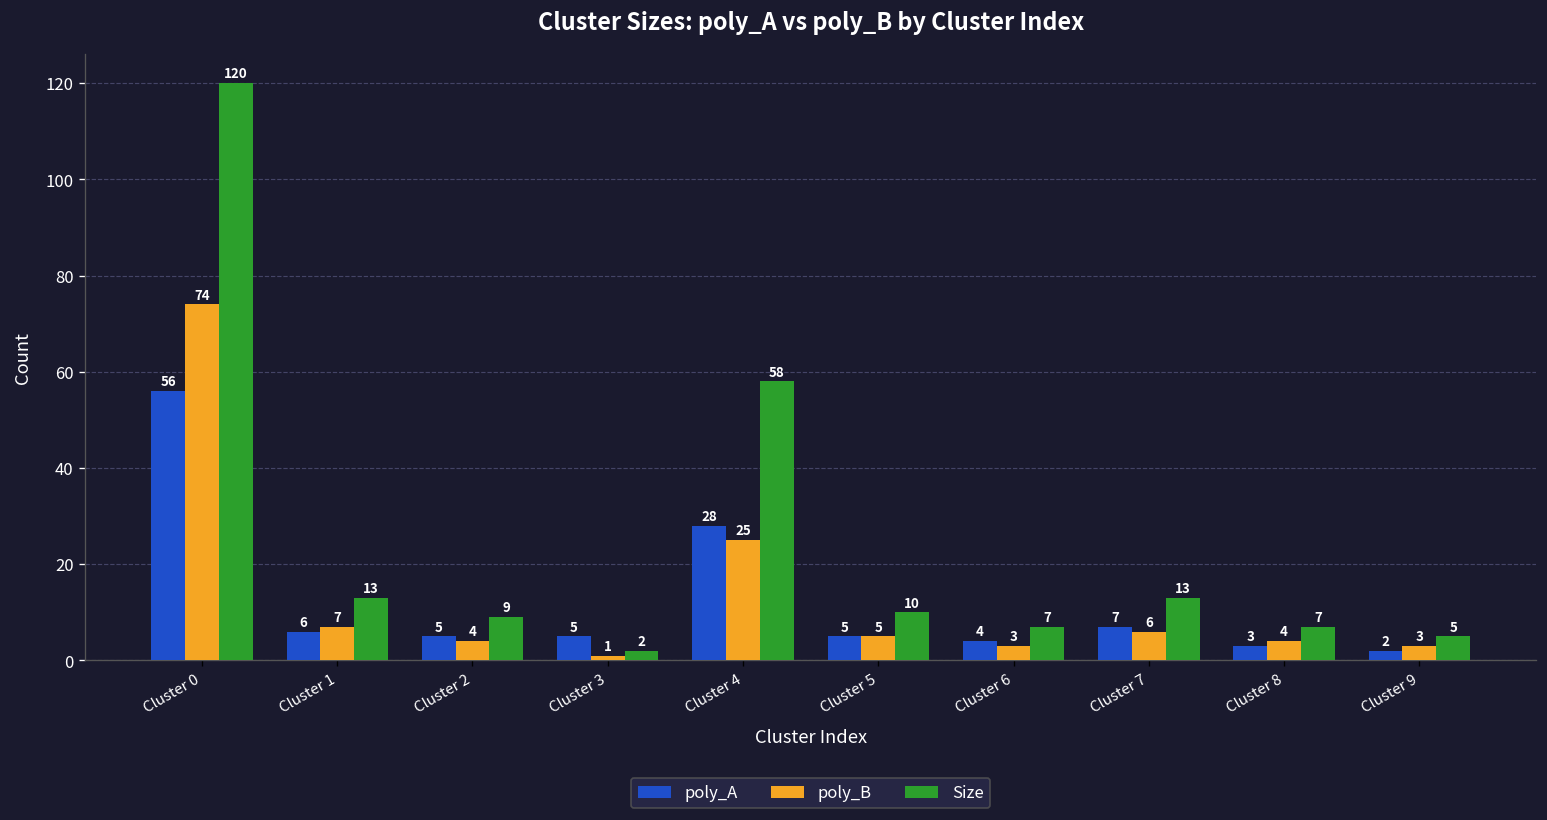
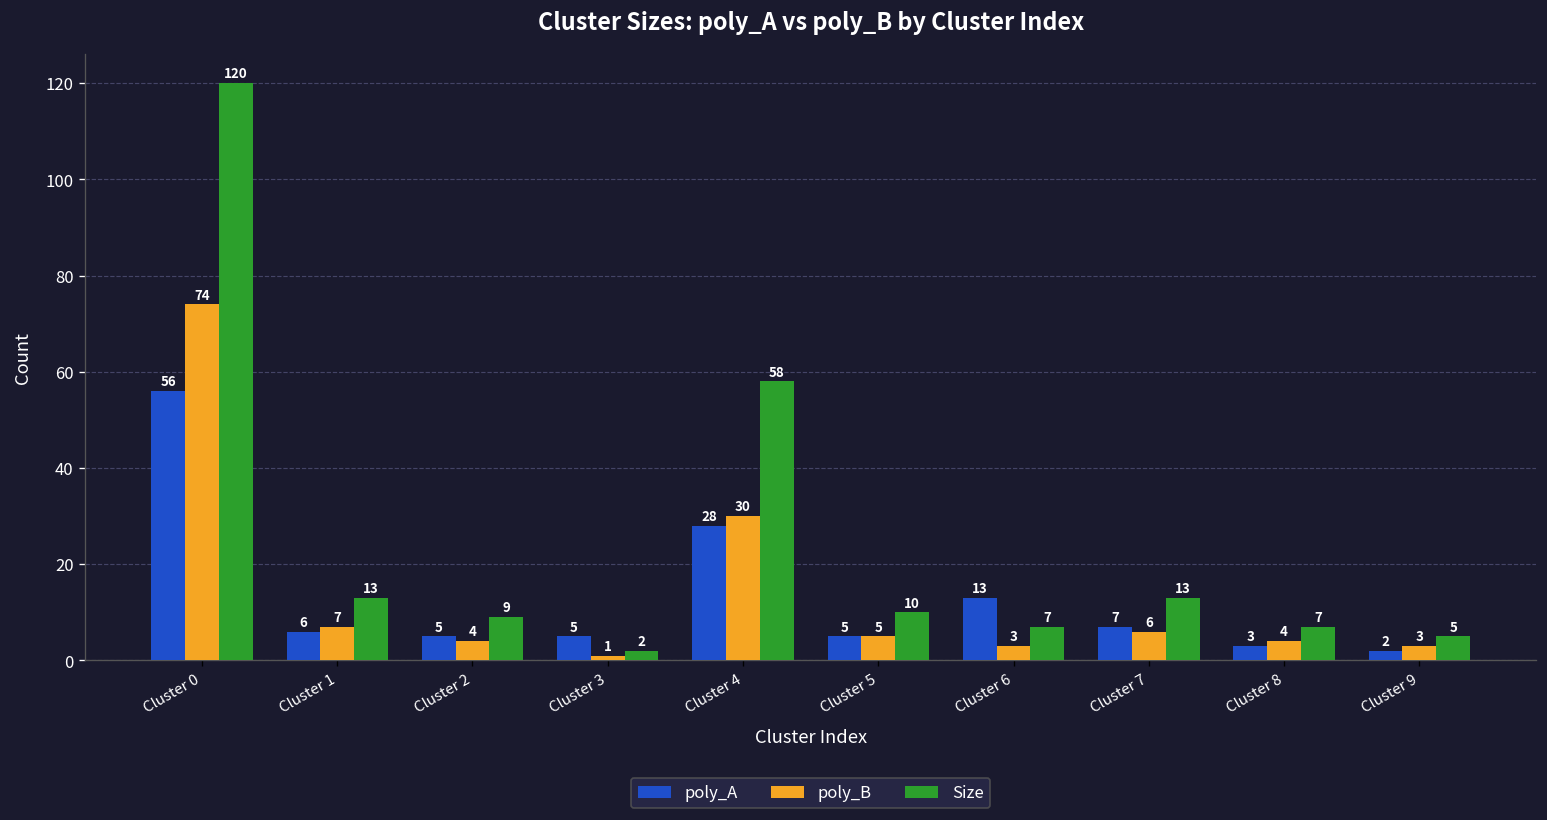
  {
    "poly_A": {
      "Cluster 0": 56,
      "Cluster 1": 6,
      "Cluster 2": 5,
      "Cluster 3": 5,
      "Cluster 4": 28,
      "Cluster 5": 5,
-     "Cluster 6": 4,
+     "Cluster 6": 13,
      "Cluster 7": 7,
      "Cluster 8": 3,
      "Cluster 9": 2
    },
    "poly_B": {
      "Cluster 0": 74,
      "Cluster 1": 7,
      "Cluster 2": 4,
      "Cluster 3": 1,
-     "Cluster 4": 25,
+     "Cluster 4": 30,
      "Cluster 5": 5,
      "Cluster 6": 3,
      "Cluster 7": 6,
      "Cluster 8": 4,
      "Cluster 9": 3
    },
    "Size": {
      "Cluster 0": 120,
      "Cluster 1": 13,
      "Cluster 2": 9,
      "Cluster 3": 2,
      "Cluster 4": 58,
      "Cluster 5": 10,
      "Cluster 6": 7,
      "Cluster 7": 13,
      "Cluster 8": 7,
      "Cluster 9": 5
    }
  }
